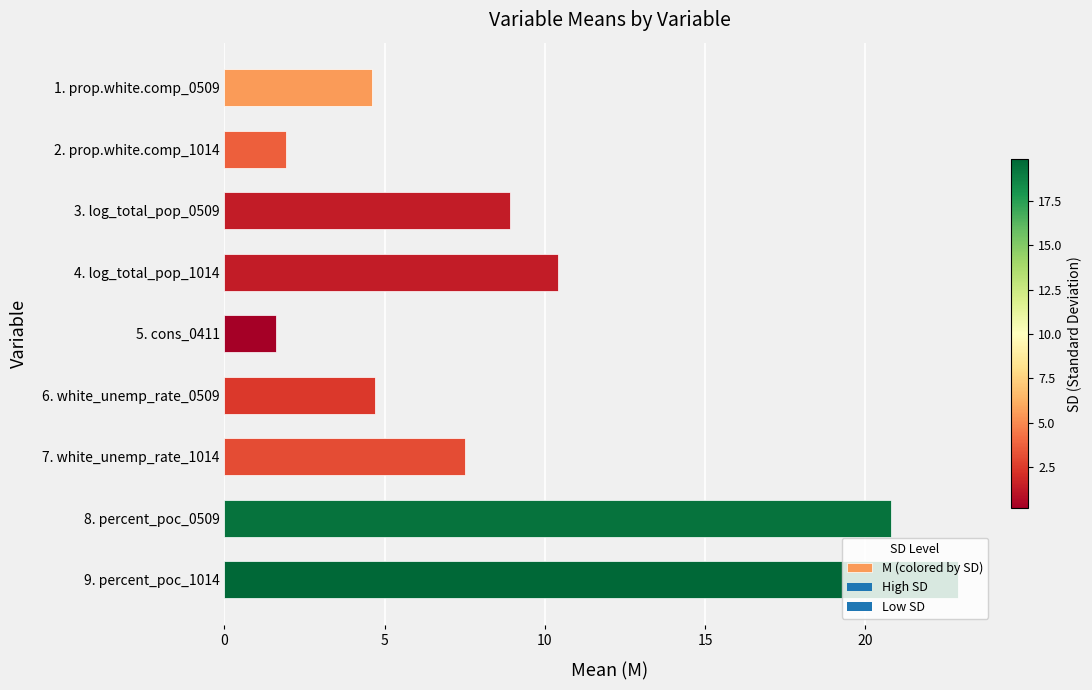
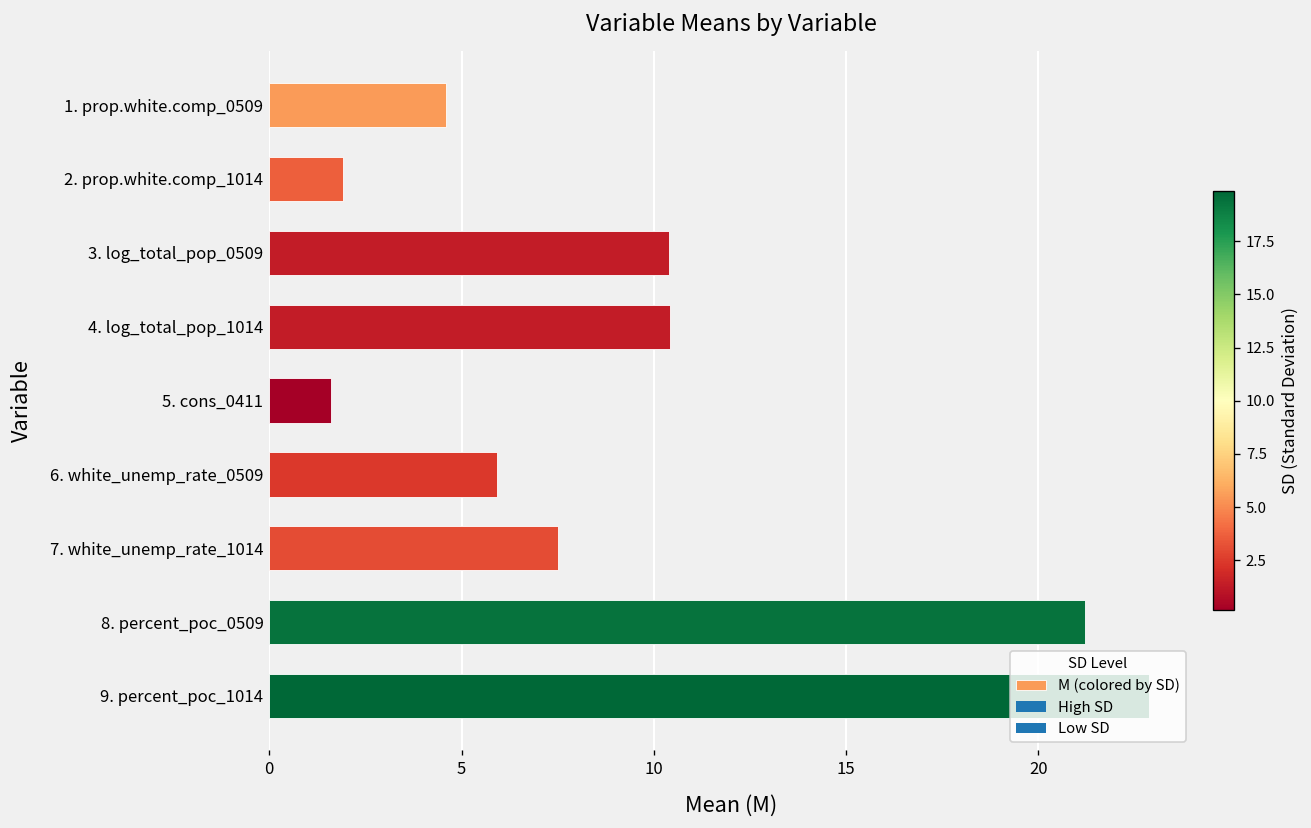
  {
    "1. prop.white.comp_0509": 4.6,
    "2. prop.white.comp_1014": 1.9,
-   "3. log_total_pop_0509": 8.9,
+   "3. log_total_pop_0509": 10.4,
    "4. log_total_pop_1014": 10.4,
    "5. cons_0411": 1.6,
-   "6. white_unemp_rate_0509": 4.7,
+   "6. white_unemp_rate_0509": 5.9,
    "7. white_unemp_rate_1014": 7.5,
-   "8. percent_poc_0509": 20.8
+   "8. percent_poc_0509": 21.2
  }
